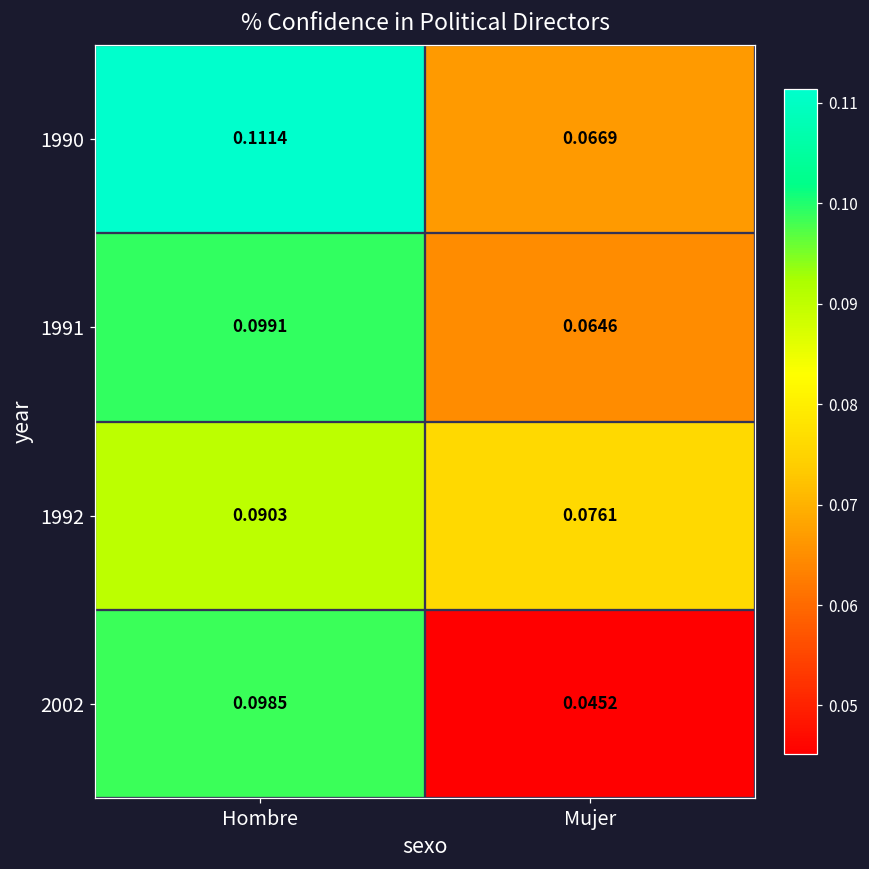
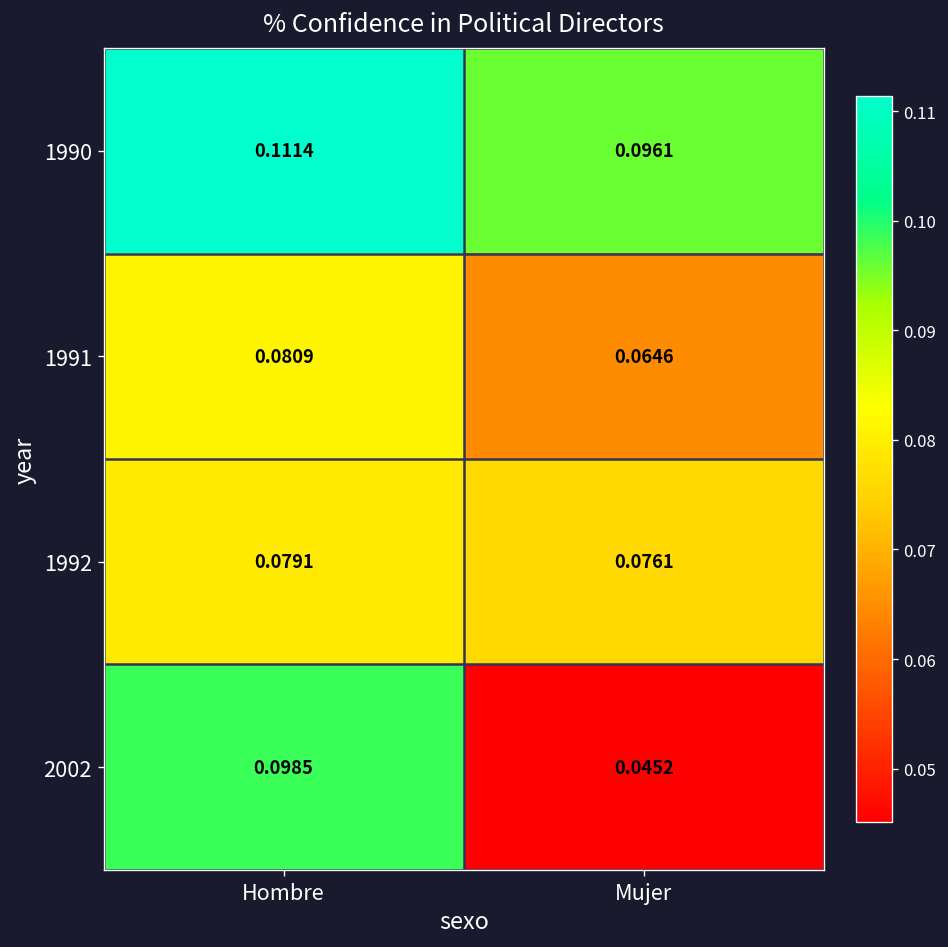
  {
    "1990": {
      "Hombre": 0.1114,
-     "Mujer": 0.0669
+     "Mujer": 0.0961
    },
    "1991": {
-     "Hombre": 0.0991,
+     "Hombre": 0.0809,
      "Mujer": 0.0646
    },
    "1992": {
-     "Hombre": 0.0903,
+     "Hombre": 0.0791,
      "Mujer": 0.0761
    },
    "2002": {
      "Hombre": 0.0985,
      "Mujer": 0.0452
    }
  }
